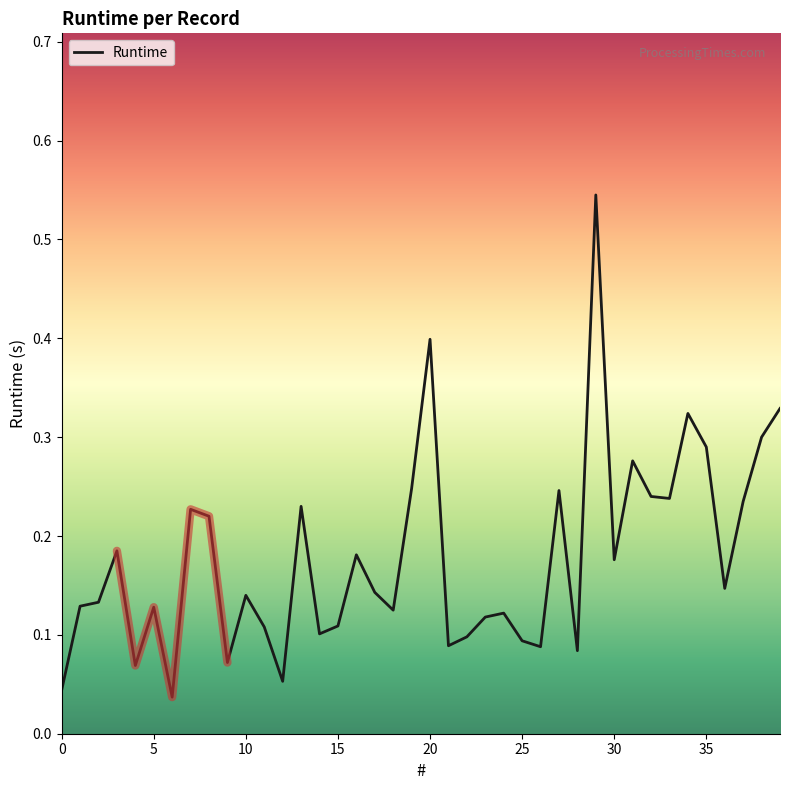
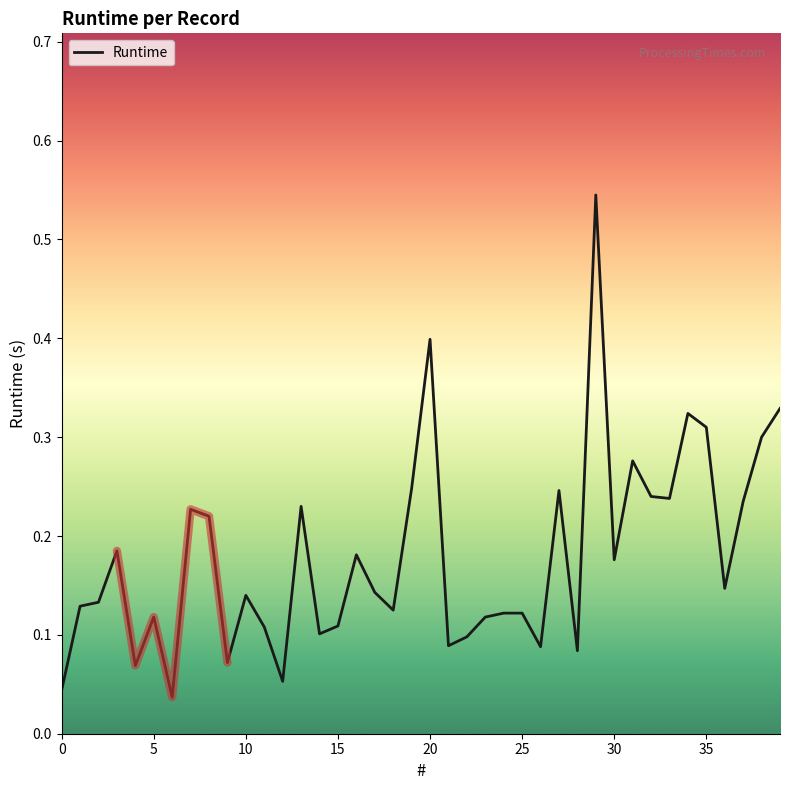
  {
    "Runtime": {
      "0": 0.04,
-     "5": 0.13,
+     "5": 0.12,
      "10": 0.14,
      "15": 0.11,
      "20": 0.40,
-     "25": 0.09,
+     "25": 0.12,
      "30": 0.18,
-     "35": 0.29
+     "35": 0.31
    }
  }
